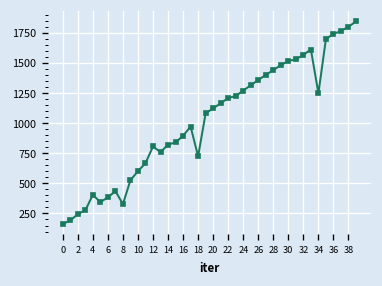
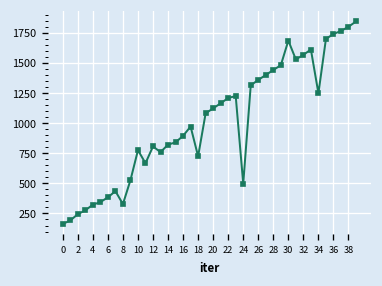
  {
    "0": 160,
    "2": 240,
-   "4": 410,
+   "4": 320,
    "6": 380,
    "8": 330,
-   "10": 600,
+   "10": 780,
    "12": 810,
    "14": 820,
    "16": 890,
    "18": 720,
    "20": 1120,
    "22": 1210,
-   "24": 1270,
+   "24": 500,
    "26": 1360,
    "28": 1440,
-   "30": 1520,
+   "30": 1680,
    "32": 1570,
    "34": 1250,
    "36": 1740,
    "38": 1800
  }
